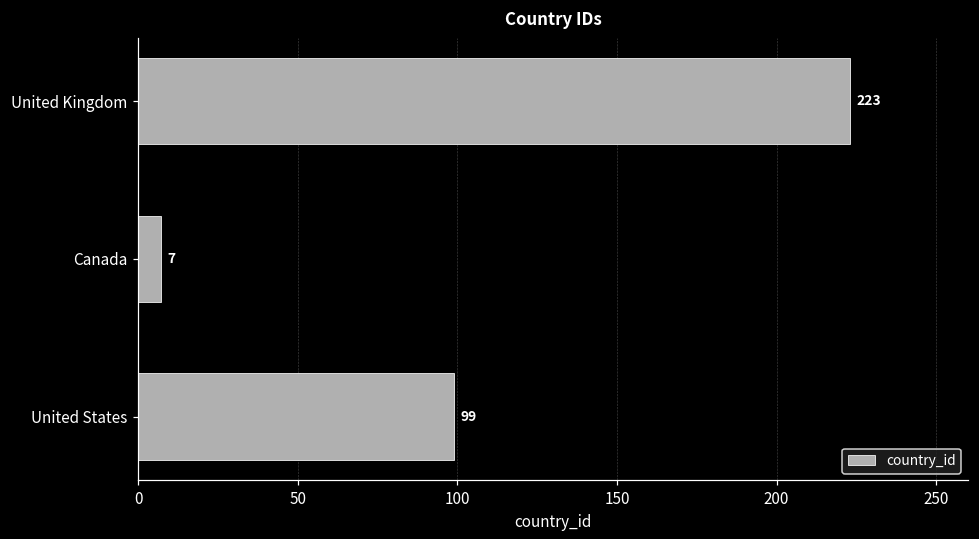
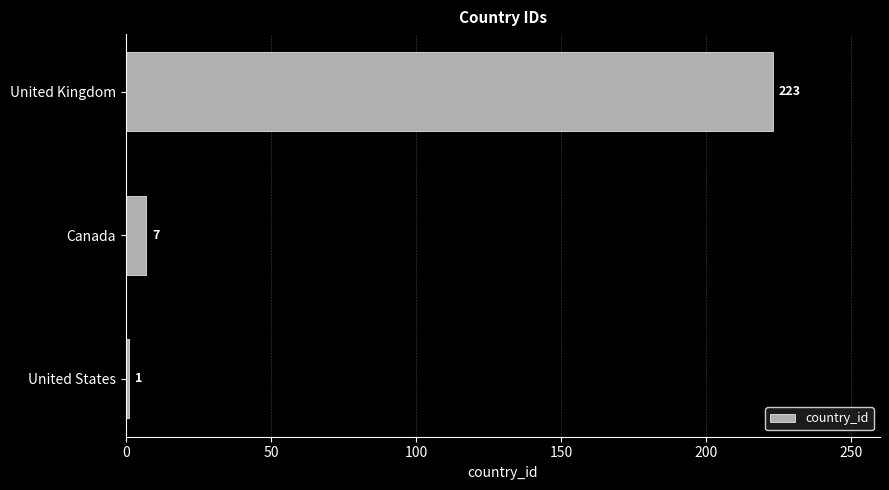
  {
    "United Kingdom": 223,
    "Canada": 7,
-   "United States": 99
+   "United States": 1
  }
